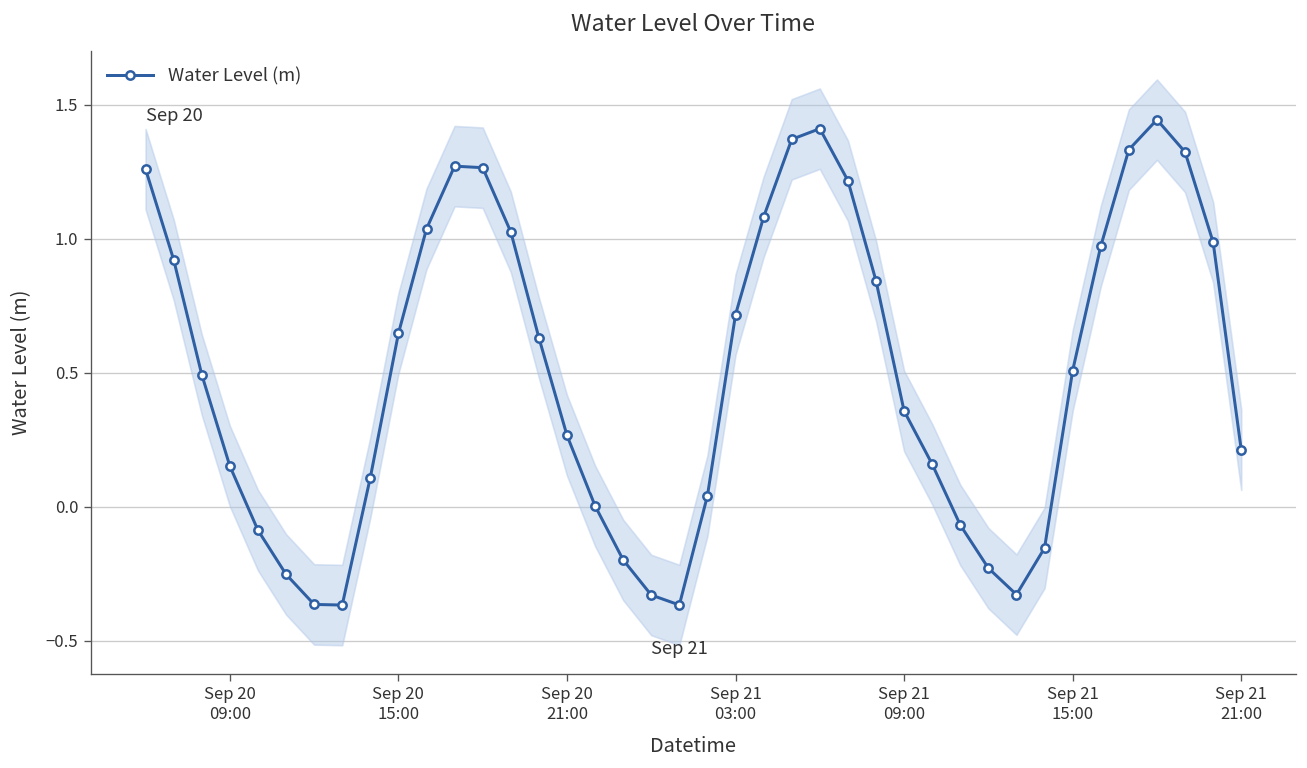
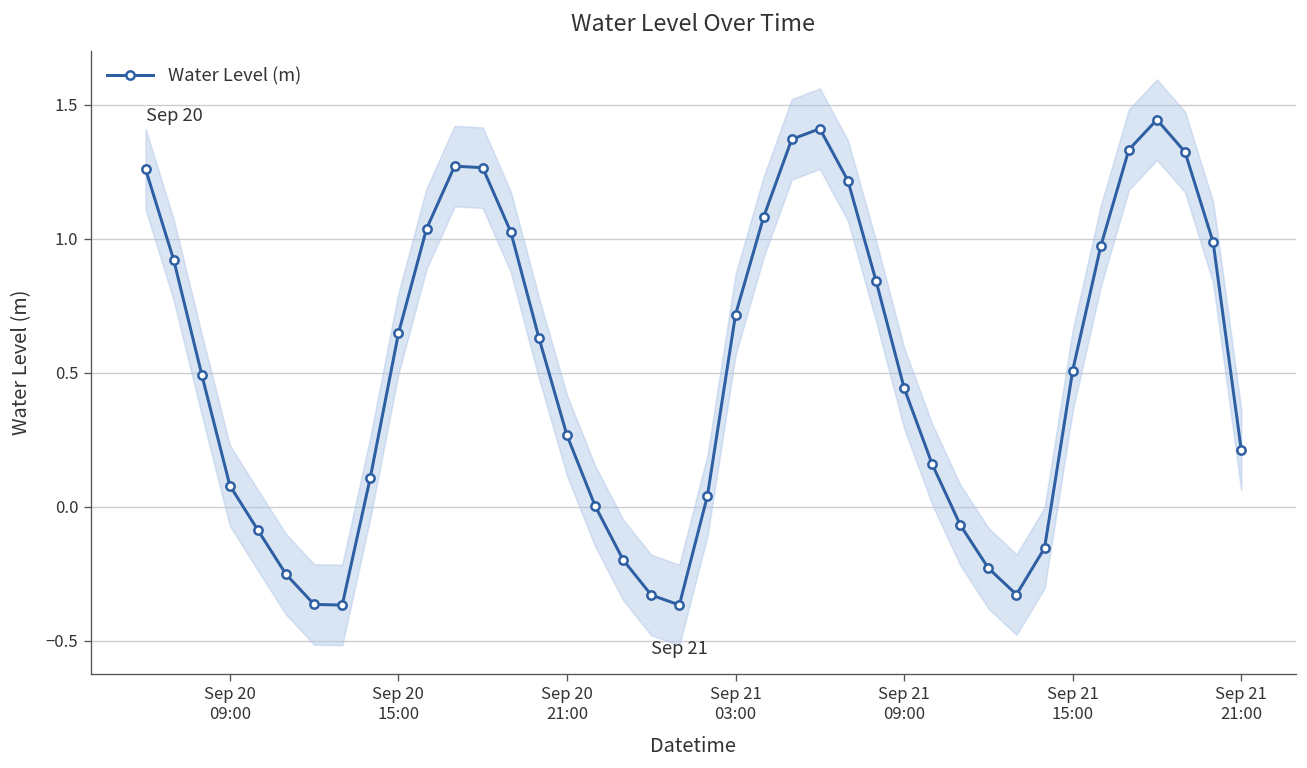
  {
    "Water Level (m)": {
-     "Sep 20 09:00": 0.15,
+     "Sep 20 09:00": 0.08,
      "Sep 20 15:00": 0.65,
      "Sep 20 21:00": 0.27,
      "Sep 21 03:00": 0.72,
-     "Sep 21 09:00": 0.36,
+     "Sep 21 09:00": 0.44,
      "Sep 21 15:00": 0.51,
      "Sep 21 21:00": 0.21
    }
  }
